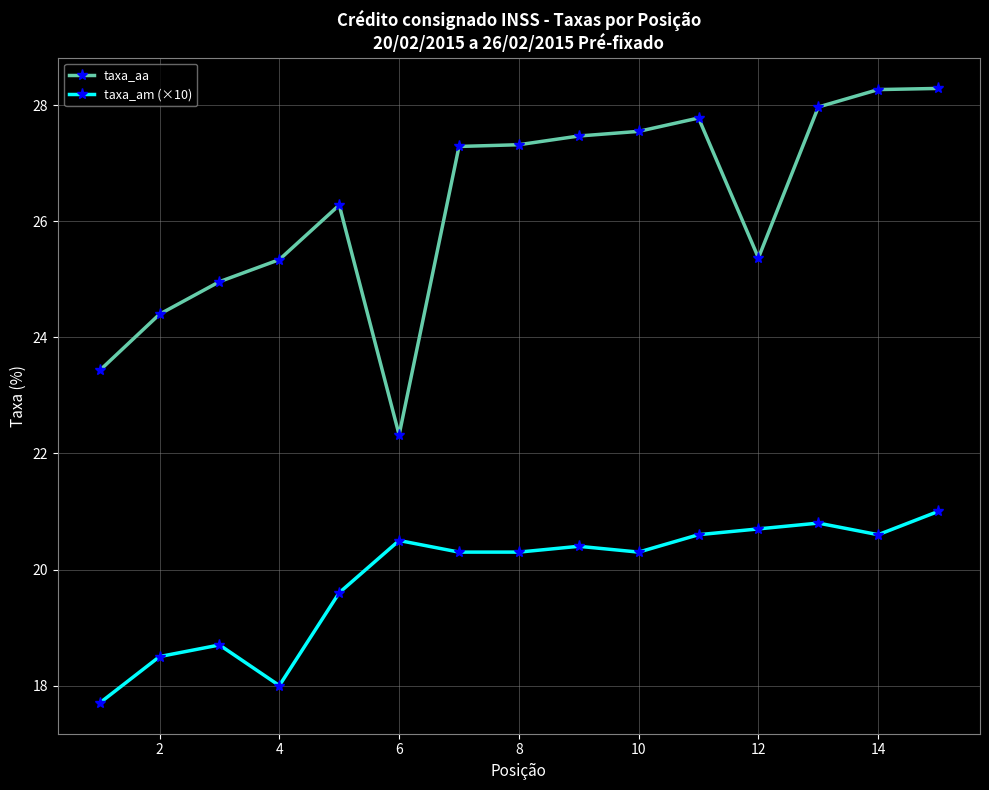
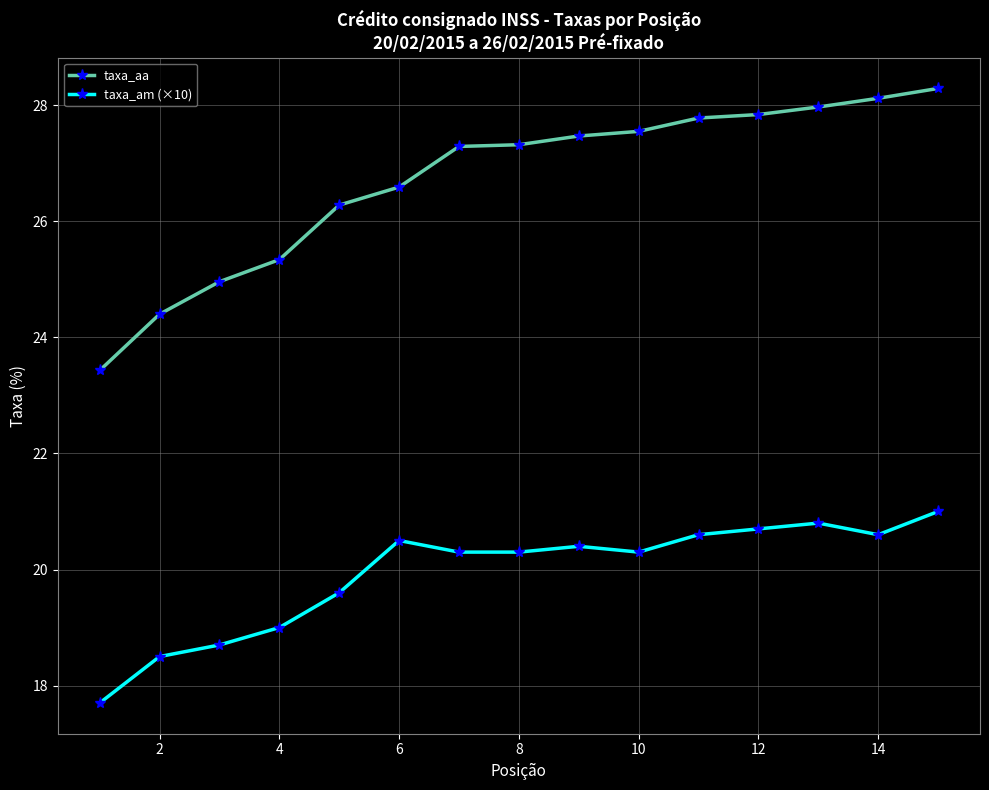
  {
    "taxa_aa": {
      "2": 24.4,
      "4": 25.3,
-     "6": 22.3,
+     "6": 26.6,
      "8": 27.3,
      "10": 27.6,
-     "12": 25.4,
-     "14": 28.3
+     "12": 27.8,
+     "14": 28.1
    },
    "taxa_am (×10)": {
      "2": 18.5,
-     "4": 18.0,
+     "4": 19.0,
      "6": 20.5,
      "8": 20.3,
      "10": 20.3,
      "12": 20.7,
      "14": 20.6
    }
  }
